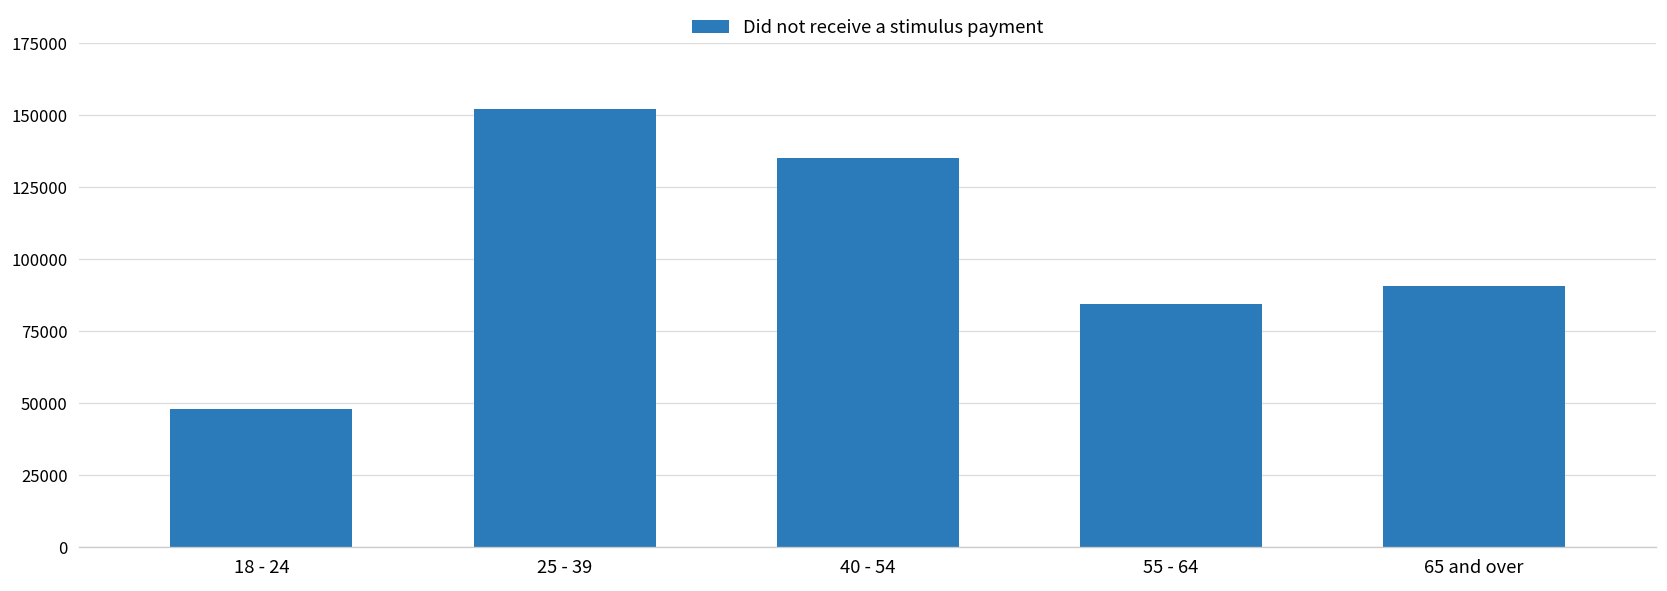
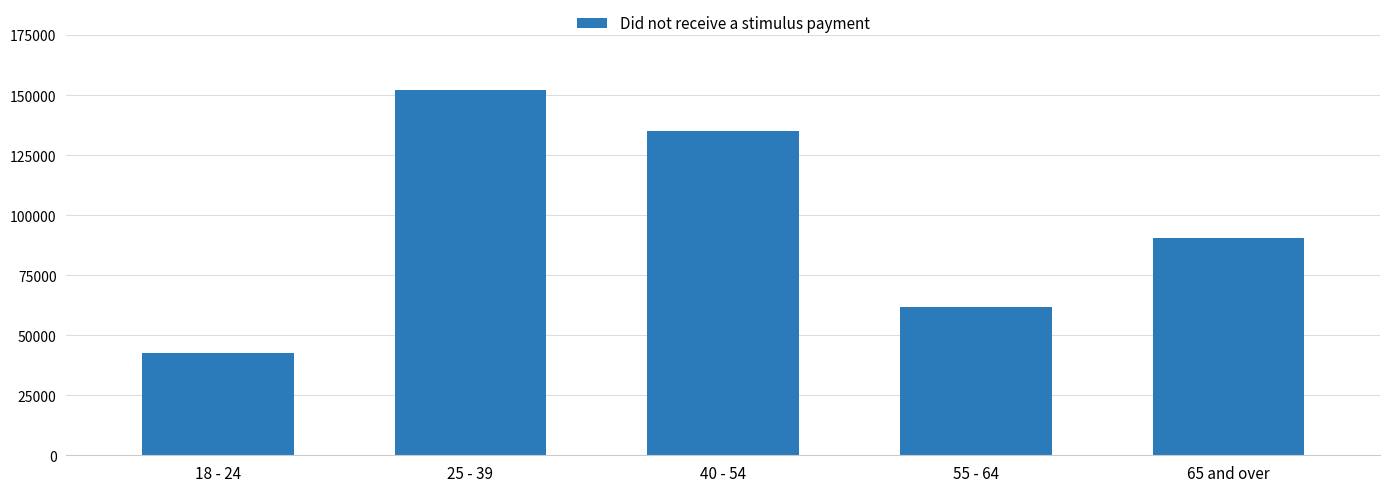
  {
-   "18 - 24": 48000,
+   "18 - 24": 43000,
    "25 - 39": 152000,
    "40 - 54": 135000,
-   "55 - 64": 84000,
+   "55 - 64": 62000,
    "65 and over": 90000
  }
